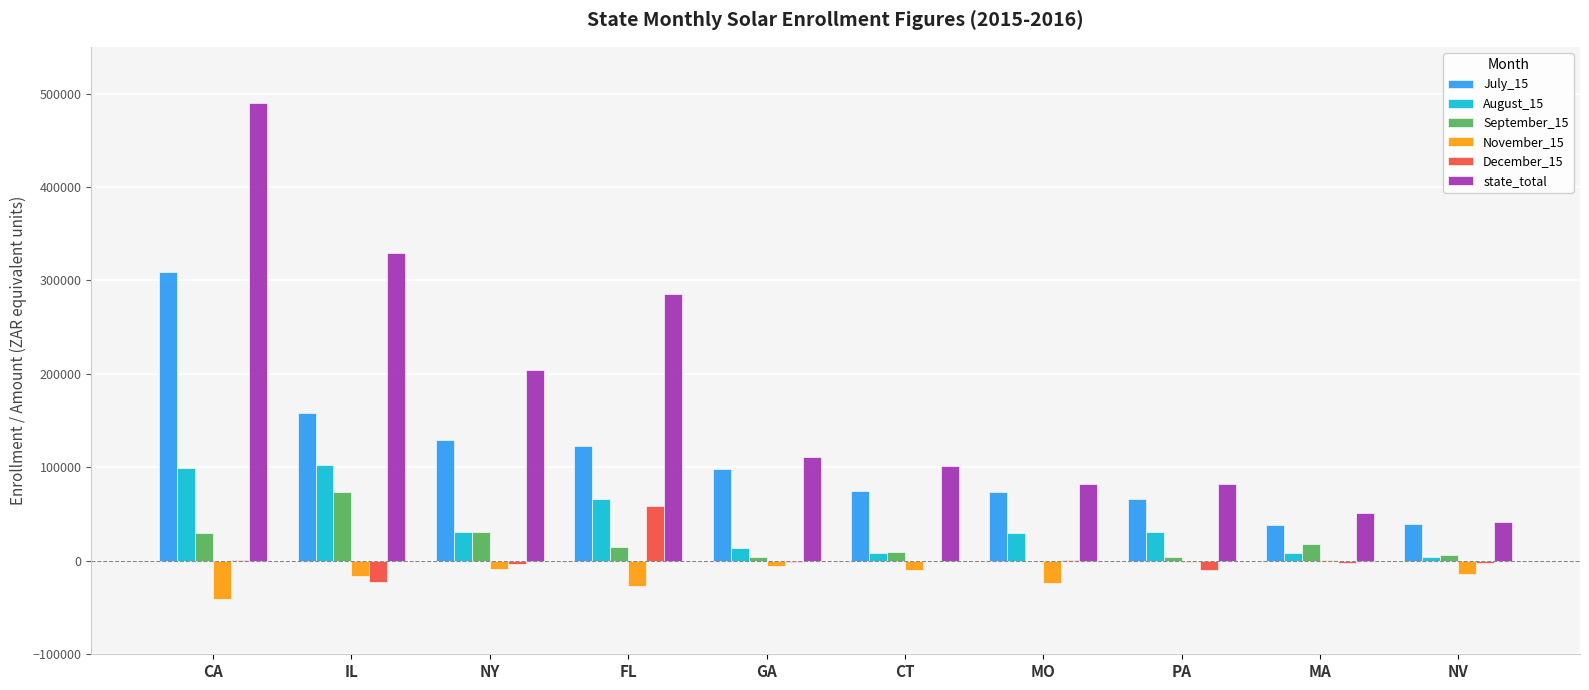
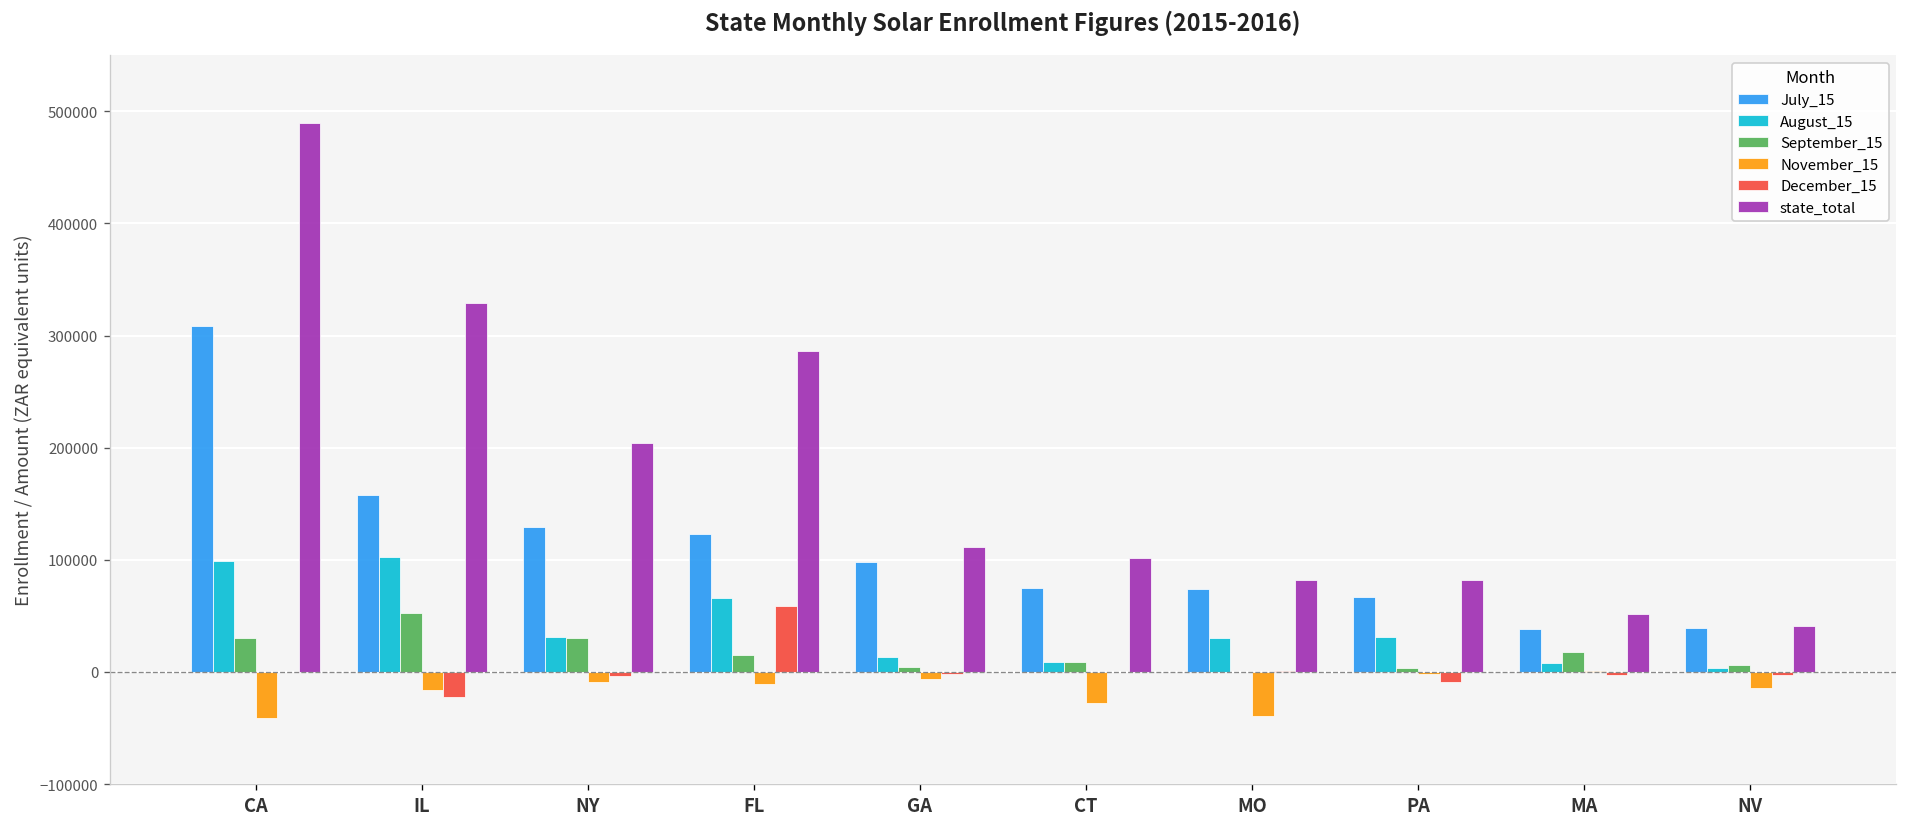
  {
    "September_15": {
      "CA": 30000,
-     "IL": 70000,
+     "IL": 50000,
      "NY": 30000,
      "FL": 20000,
      "GA": 0,
      "CT": 10000,
      "MO": 0,
      "PA": 0,
      "MA": 20000,
      "NV": 10000
    },
    "November_15": {
      "CA": -40000,
      "IL": -20000,
      "NY": -10000,
-     "FL": -30000,
+     "FL": -10000,
      "GA": -10000,
-     "CT": -10000,
-     "MO": -20000,
+     "CT": -30000,
+     "MO": -40000,
      "NV": -10000
    },
    "December_15": {
      "IL": -20000,
      "NY": 0,
      "FL": 60000,
      "PA": -10000,
      "MA": 0,
      "NV": 0
    },
    "state_total": {
      "CA": 490000,
      "IL": 330000,
      "NY": 200000,
      "FL": 290000,
      "GA": 110000,
      "CT": 100000,
      "MO": 80000,
      "PA": 80000,
      "MA": 50000,
      "NV": 40000
    }
  }
